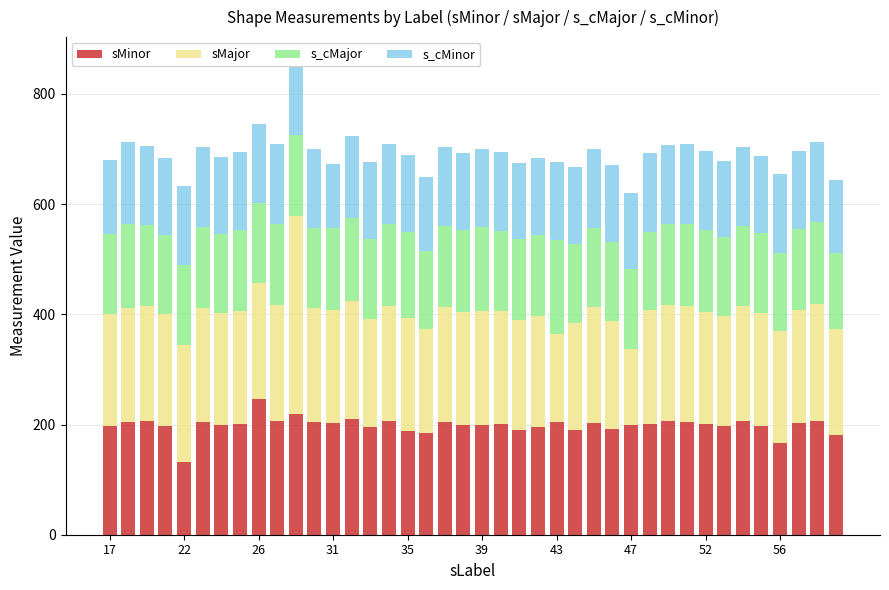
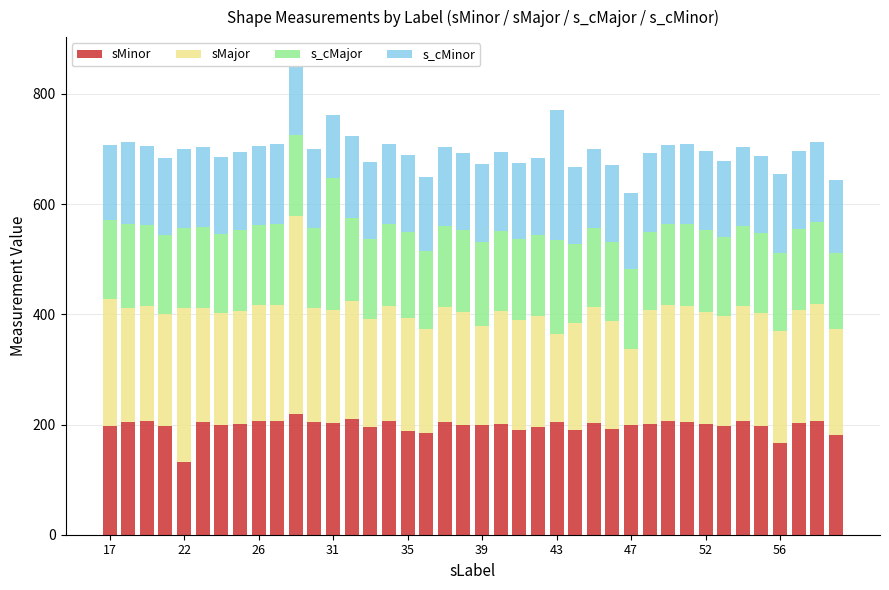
  {
    "sMinor": {
      "17": 200,
      "22": 130,
-     "26": 250,
+     "26": 210,
      "31": 200,
      "35": 190,
      "39": 200,
      "43": 200,
      "47": 200,
      "52": 200,
      "56": 170
    },
    "sMajor": {
-     "17": 200,
-     "22": 210,
+     "17": 230,
+     "22": 280,
      "26": 210,
      "31": 210,
      "35": 210,
-     "39": 210,
+     "39": 180,
      "43": 160,
      "47": 140,
      "52": 200,
      "56": 200
    },
    "s_cMajor": {
      "17": 140,
      "22": 150,
      "26": 150,
-     "31": 150,
+     "31": 240,
      "35": 160,
      "39": 150,
      "43": 170,
      "47": 140,
      "52": 150,
      "56": 140
    },
    "s_cMinor": {
      "17": 140,
      "22": 140,
      "26": 140,
      "31": 120,
      "35": 140,
      "39": 140,
-     "43": 140,
+     "43": 240,
      "47": 140,
      "52": 140,
      "56": 140
    }
  }
